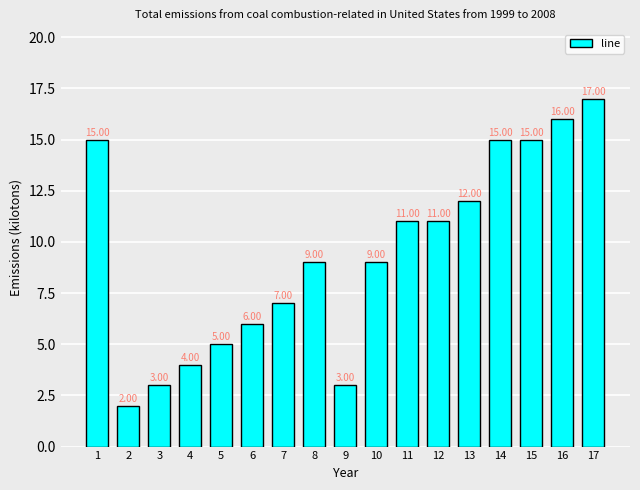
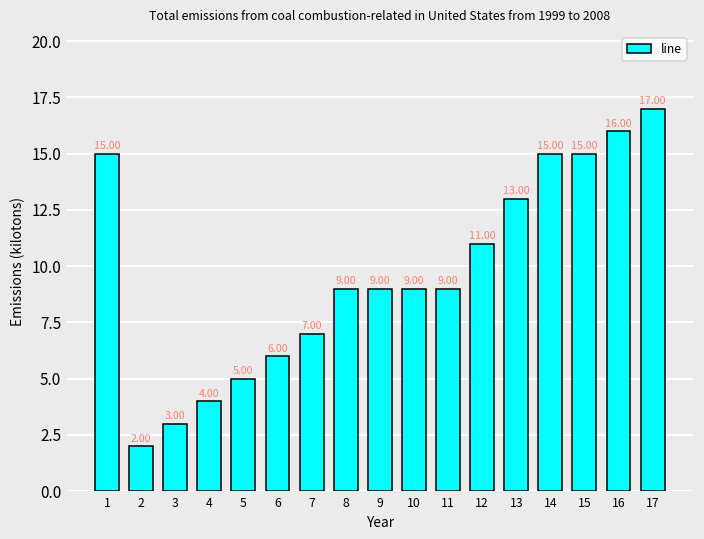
  {
    "1": 15.00,
    "2": 2.00,
    "3": 3.00,
    "4": 4.00,
    "5": 5.00,
    "6": 6.00,
    "7": 7.00,
    "8": 9.00,
-   "9": 3.00,
+   "9": 9.00,
    "10": 9.00,
-   "11": 11.00,
+   "11": 9.00,
    "12": 11.00,
-   "13": 12.00,
+   "13": 13.00,
    "14": 15.00,
    "15": 15.00,
    "16": 16.00,
    "17": 17.00
  }
